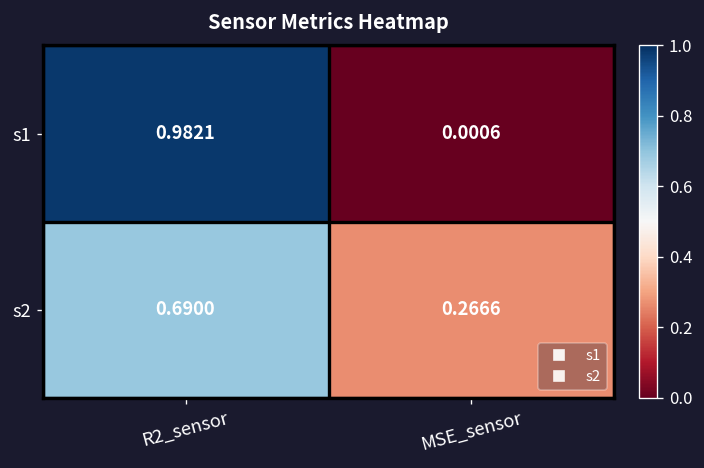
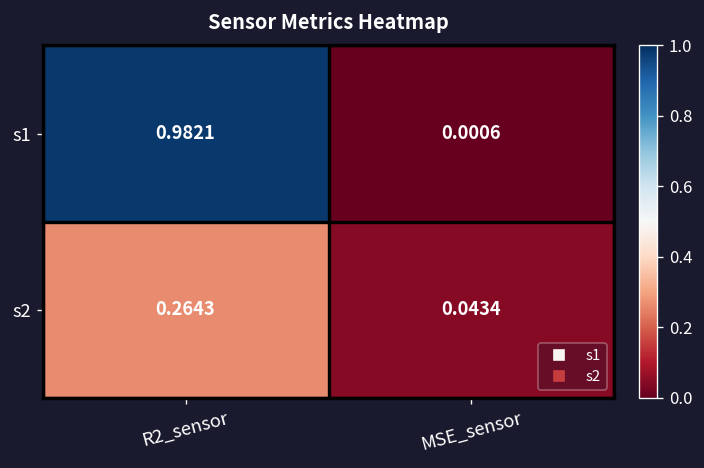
  {
    "s1": {
      "R2_sensor": 0.9821,
      "MSE_sensor": 0.0006
    },
    "s2": {
-     "R2_sensor": 0.6900,
-     "MSE_sensor": 0.2666
+     "R2_sensor": 0.2643,
+     "MSE_sensor": 0.0434
    }
  }
